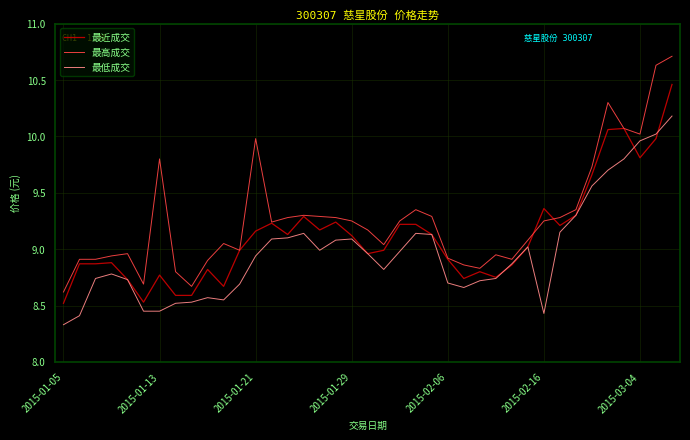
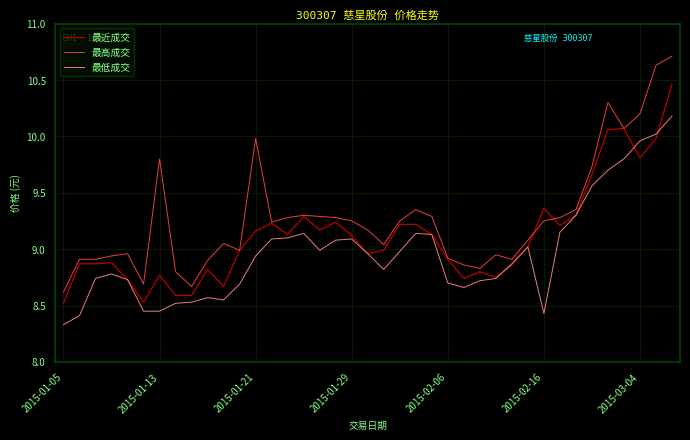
  {
    "最近成交": {
      "2015-01-05": 8.52,
      "2015-01-13": 8.77,
      "2015-01-21": 9.16,
      "2015-01-29": 9.12,
      "2015-02-16": 9.36,
      "2015-03-04": 9.81
    },
    "最高成交": {
      "2015-01-05": 8.62,
      "2015-01-13": 9.80,
      "2015-01-21": 9.98,
      "2015-01-29": 9.25,
      "2015-02-16": 9.25,
-     "2015-03-04": 10.02
+     "2015-03-04": 10.20
    },
    "最低成交": {
      "2015-01-05": 8.33,
      "2015-01-13": 8.45,
      "2015-01-21": 8.94,
      "2015-01-29": 9.09,
      "2015-02-06": 8.70,
      "2015-02-16": 8.43,
      "2015-03-04": 9.96
    }
  }
